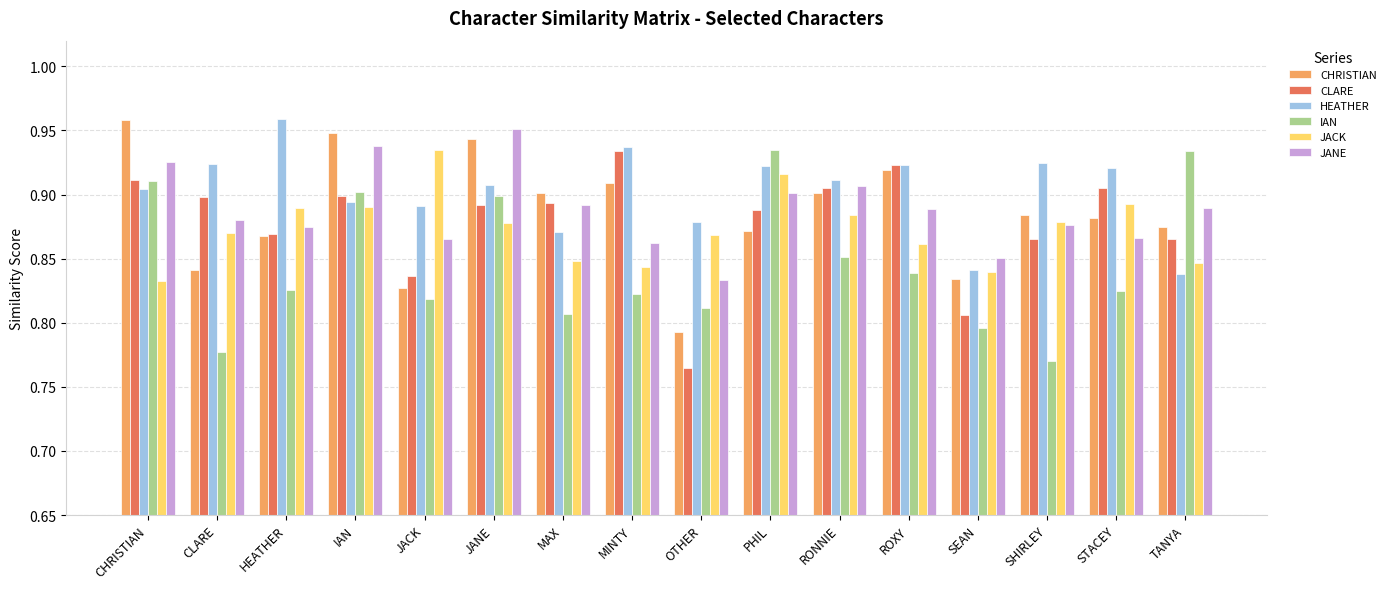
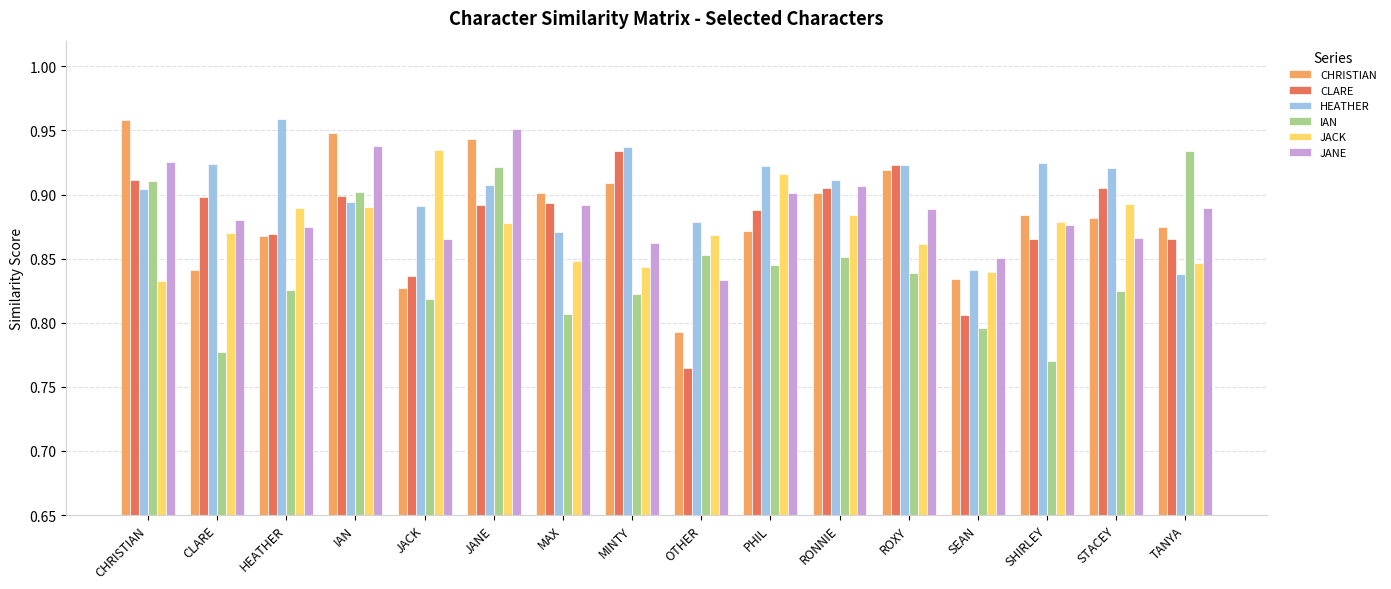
  {
    "IAN": {
      "CHRISTIAN": 0.910,
      "CLARE": 0.777,
      "HEATHER": 0.826,
      "IAN": 0.902,
      "JACK": 0.818,
-     "JANE": 0.899,
+     "JANE": 0.921,
      "MAX": 0.807,
      "MINTY": 0.822,
-     "OTHER": 0.812,
-     "PHIL": 0.935,
+     "OTHER": 0.853,
+     "PHIL": 0.845,
      "RONNIE": 0.851,
      "ROXY": 0.839,
      "SEAN": 0.796,
      "SHIRLEY": 0.770,
      "STACEY": 0.825,
      "TANYA": 0.934
    }
  }
